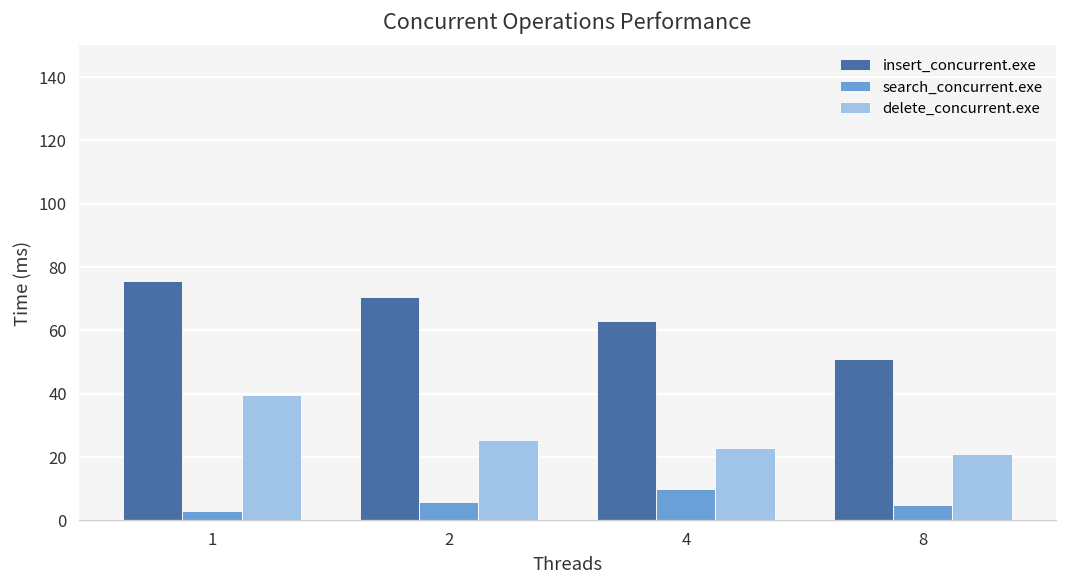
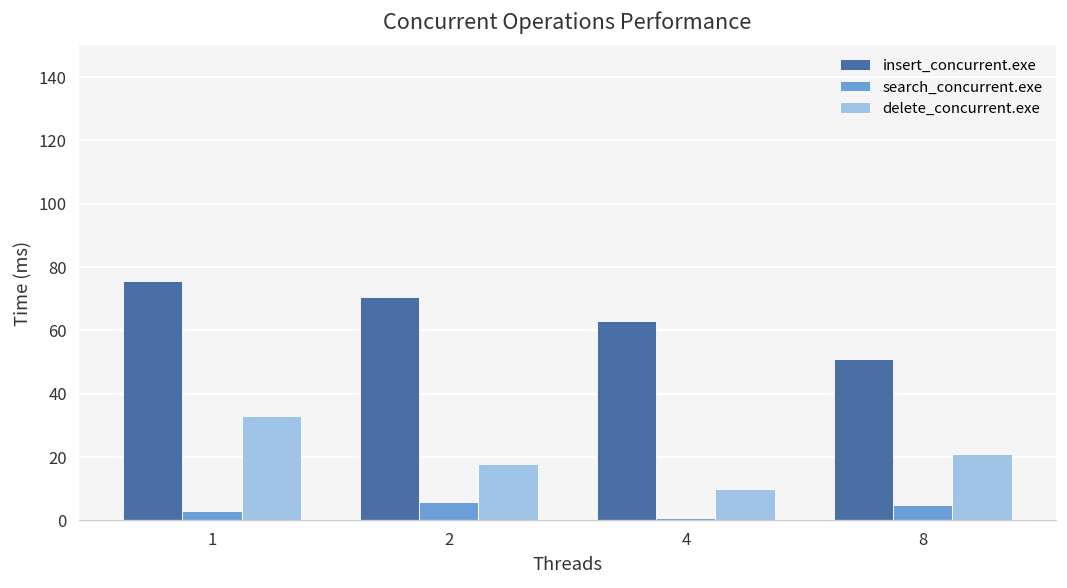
  {
    "insert_concurrent.exe": {
      "1": 76,
      "2": 71,
      "4": 63,
      "8": 51
    },
    "search_concurrent.exe": {
      "1": 3,
      "2": 6,
-     "4": 10,
+     "4": 1,
      "8": 5
    },
    "delete_concurrent.exe": {
-     "1": 39,
-     "2": 25,
-     "4": 23,
+     "1": 33,
+     "2": 18,
+     "4": 10,
      "8": 21
    }
  }
